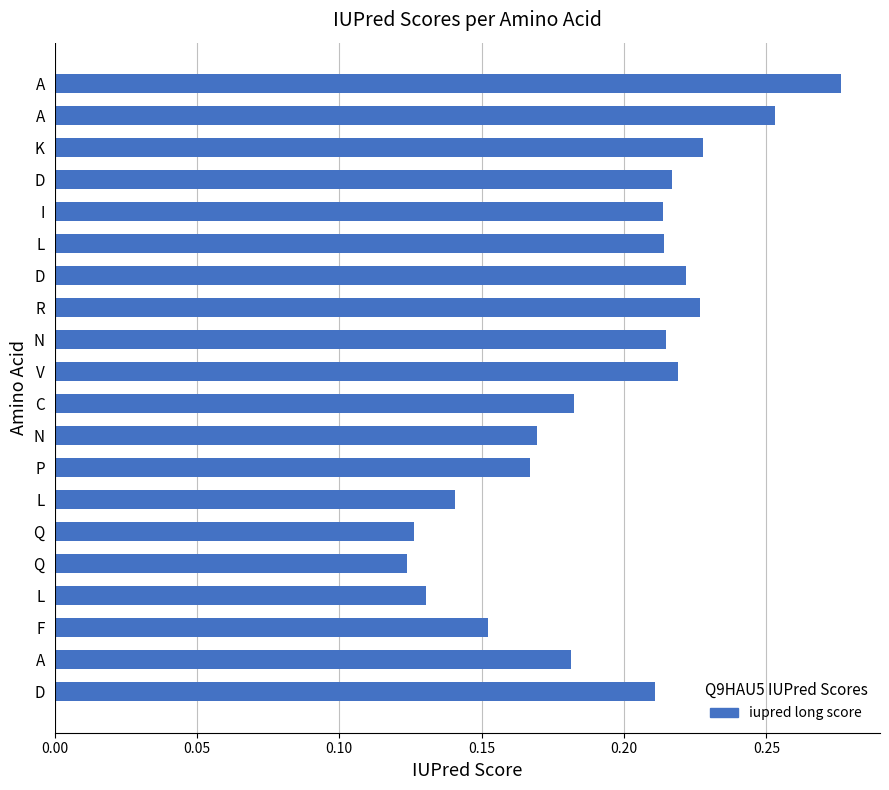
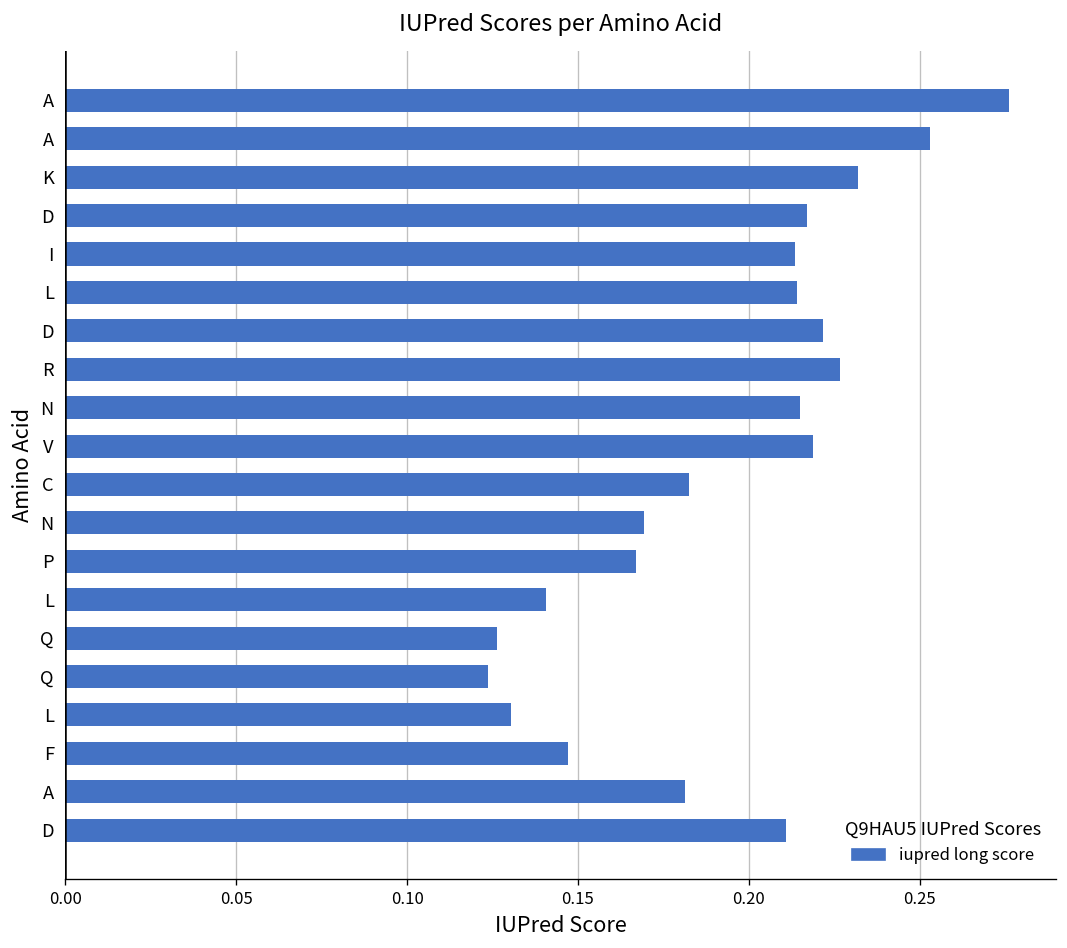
  {
-   "K": 0.228,
+   "K": 0.232,
    "I": 0.214,
    "R": 0.227,
    "V": 0.219,
    "C": 0.183,
    "P": 0.167,
-   "F": 0.152
+   "F": 0.147
  }
